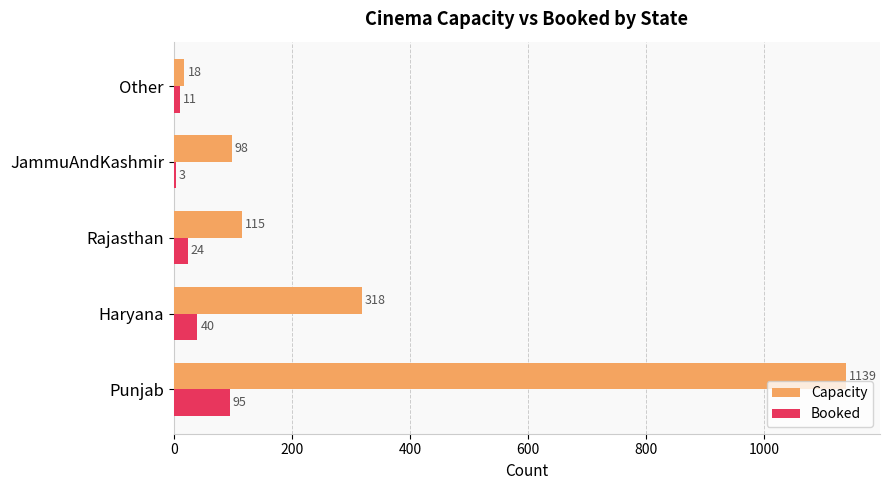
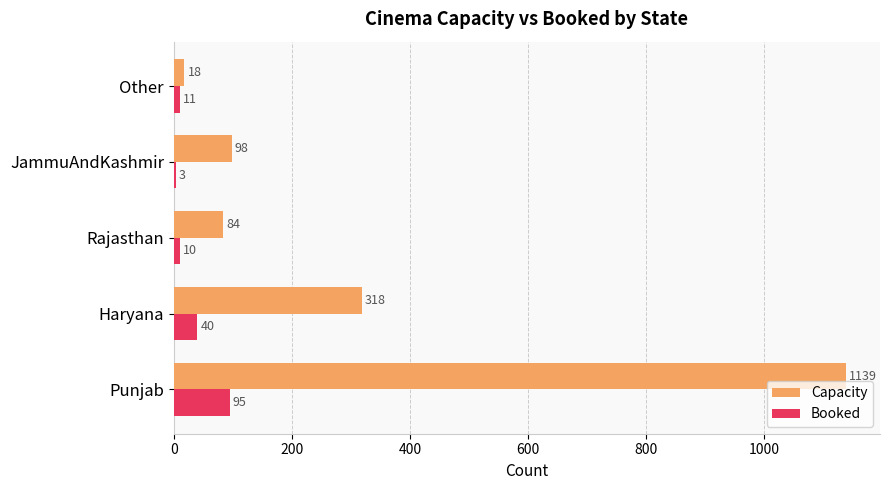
  {
    "Capacity": {
      "Other": 18,
      "JammuAndKashmir": 98,
-     "Rajasthan": 115,
+     "Rajasthan": 84,
      "Haryana": 318
    },
    "Booked": {
      "Other": 11,
      "JammuAndKashmir": 3,
-     "Rajasthan": 24,
+     "Rajasthan": 10,
      "Haryana": 40,
      "Punjab": 95
    }
  }
